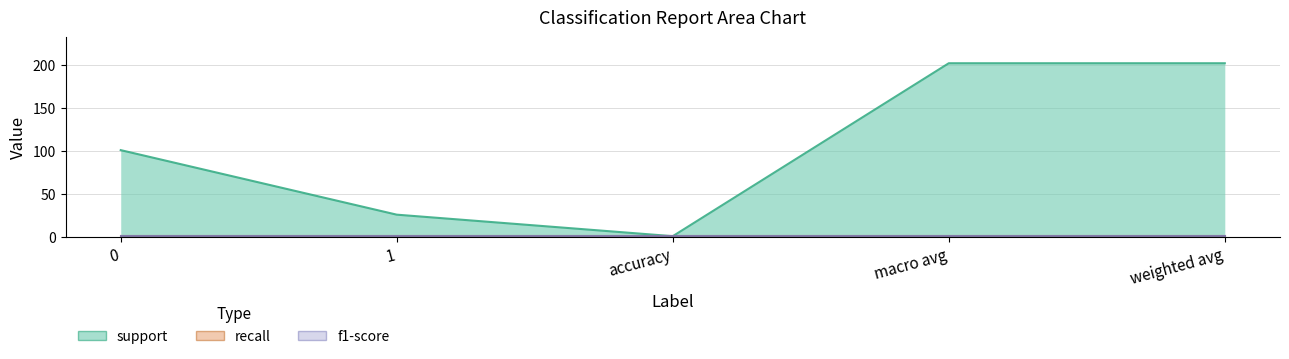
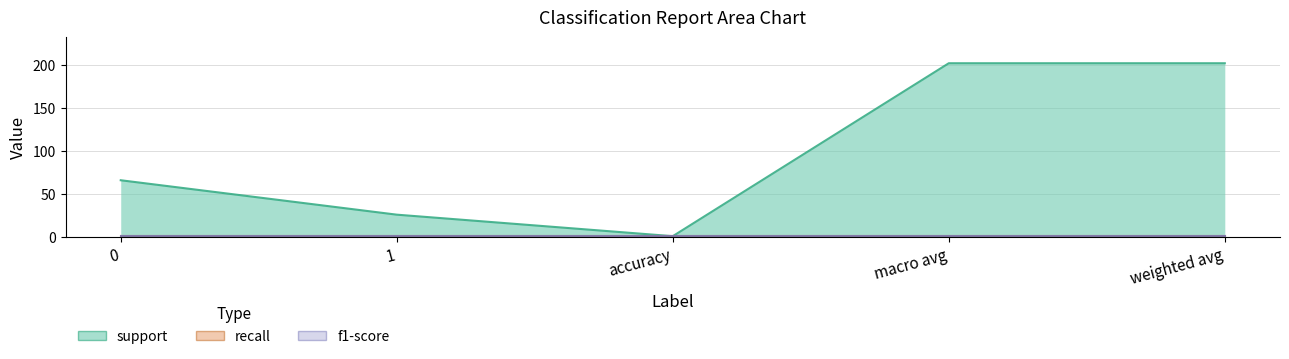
  {
    "support": {
-     "0": 100,
+     "0": 70,
      "1": 30,
      "macro avg": 200,
      "weighted avg": 200
    },
    "f1-score": {
      "0": 0,
      "1": 0,
      "macro avg": 0,
      "weighted avg": 0
    }
  }
